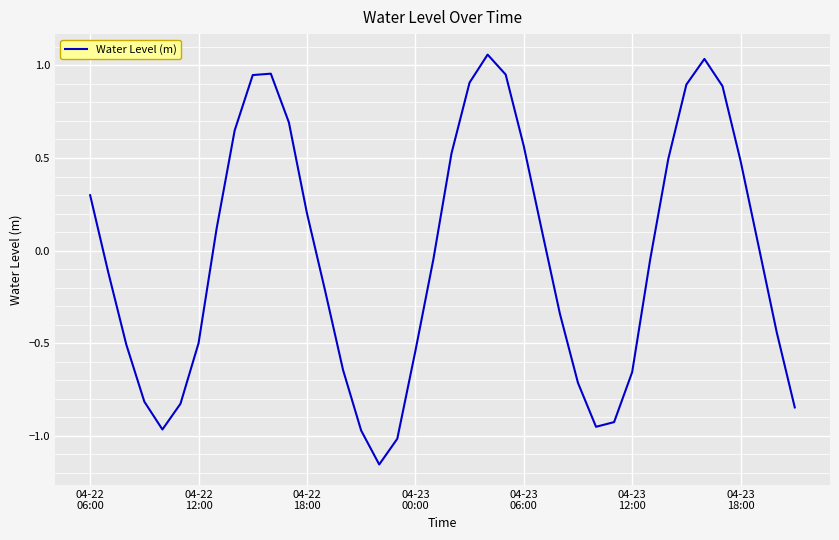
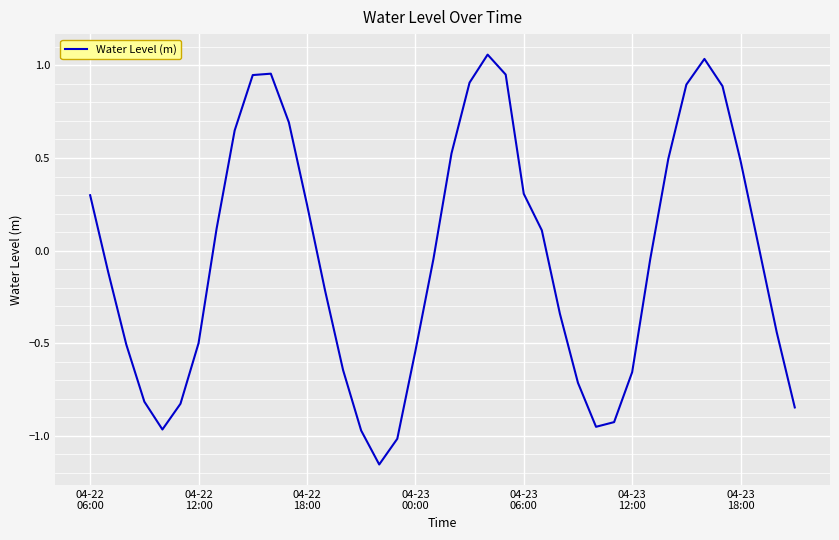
  {
    "04-22 06:00": 0.30,
    "04-22 12:00": -0.50,
-   "04-22 18:00": 0.20,
+   "04-22 18:00": 0.25,
    "04-23 00:00": -0.54,
-   "04-23 06:00": 0.56,
+   "04-23 06:00": 0.31,
    "04-23 12:00": -0.66,
    "04-23 18:00": 0.48
  }
